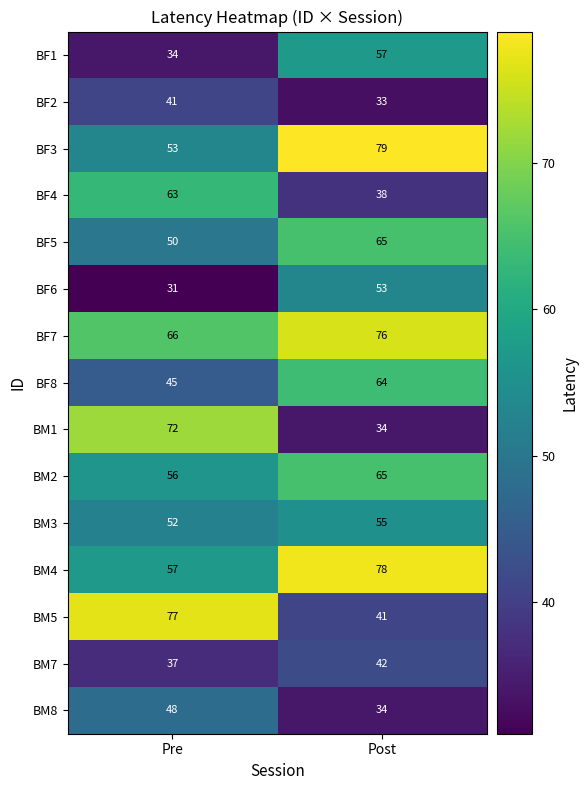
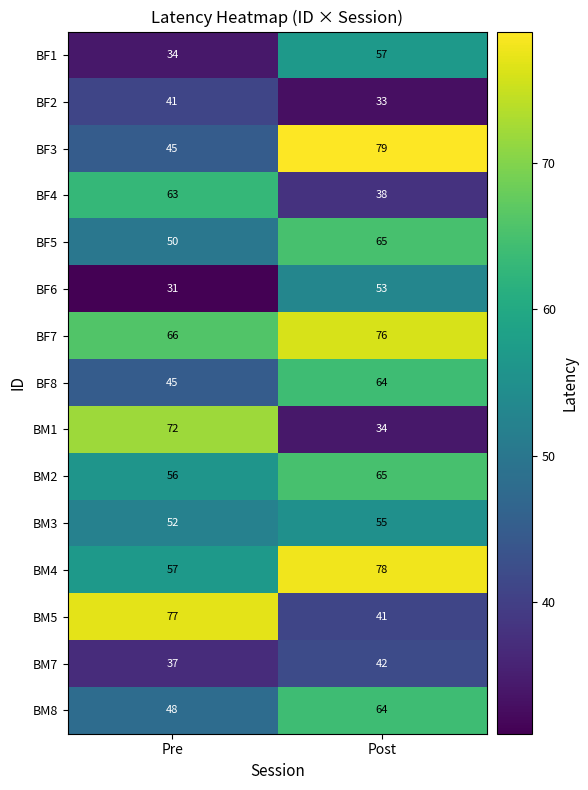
  {
    "BF1": {
      "Pre": 34,
      "Post": 57
    },
    "BF2": {
      "Pre": 41,
      "Post": 33
    },
    "BF3": {
-     "Pre": 53,
+     "Pre": 45,
      "Post": 79
    },
    "BF4": {
      "Pre": 63,
      "Post": 38
    },
    "BF5": {
      "Pre": 50,
      "Post": 65
    },
    "BF6": {
      "Pre": 31,
      "Post": 53
    },
    "BF7": {
      "Pre": 66,
      "Post": 76
    },
    "BF8": {
      "Pre": 45,
      "Post": 64
    },
    "BM1": {
      "Pre": 72,
      "Post": 34
    },
    "BM2": {
      "Pre": 56,
      "Post": 65
    },
    "BM3": {
      "Pre": 52,
      "Post": 55
    },
    "BM4": {
      "Pre": 57,
      "Post": 78
    },
    "BM5": {
      "Pre": 77,
      "Post": 41
    },
    "BM7": {
      "Pre": 37,
      "Post": 42
    },
    "BM8": {
      "Pre": 48,
-     "Post": 34
+     "Post": 64
    }
  }
